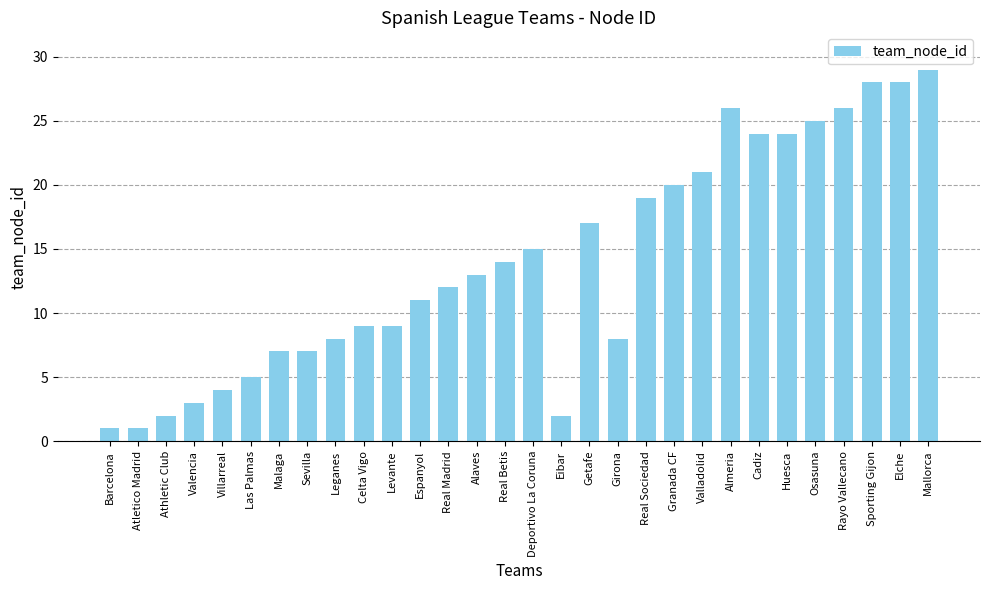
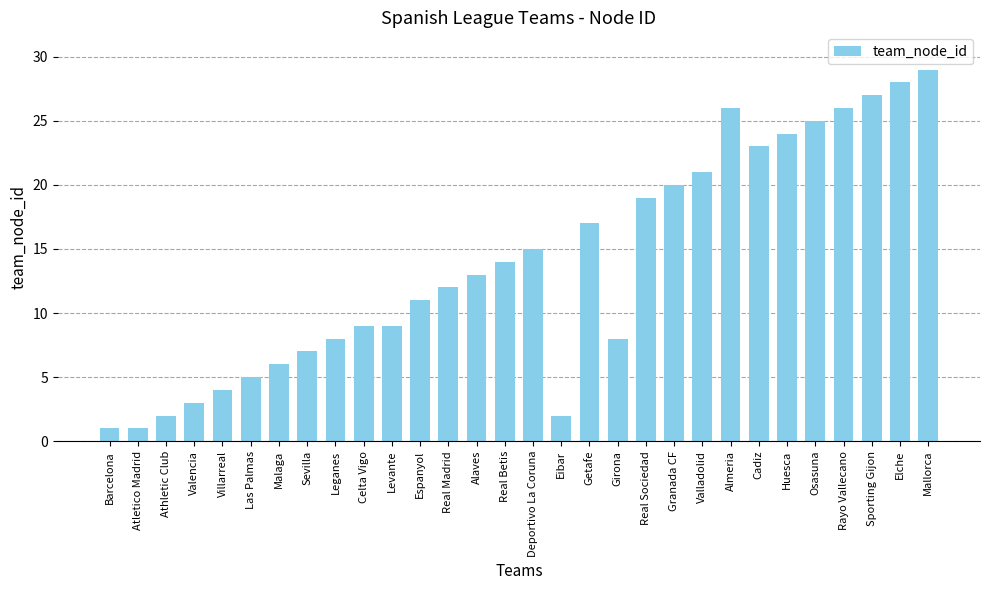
  {
    "Barcelona": 1,
    "Atletico Madrid": 1,
    "Athletic Club": 2,
    "Valencia": 3,
    "Villarreal": 4,
    "Las Palmas": 5,
-   "Malaga": 7,
+   "Malaga": 6,
    "Sevilla": 7,
    "Leganes": 8,
    "Celta Vigo": 9,
    "Levante": 9,
    "Espanyol": 11,
    "Real Madrid": 12,
    "Alaves": 13,
    "Real Betis": 14,
    "Deportivo La Coruna": 15,
    "Eibar": 2,
    "Getafe": 17,
    "Girona": 8,
    "Real Sociedad": 19,
    "Granada CF": 20,
    "Valladolid": 21,
    "Almeria": 26,
-   "Cadiz": 24,
+   "Cadiz": 23,
    "Huesca": 24,
    "Osasuna": 25,
    "Rayo Vallecano": 26,
-   "Sporting Gijon": 28,
+   "Sporting Gijon": 27,
    "Elche": 28,
    "Mallorca": 29
  }
